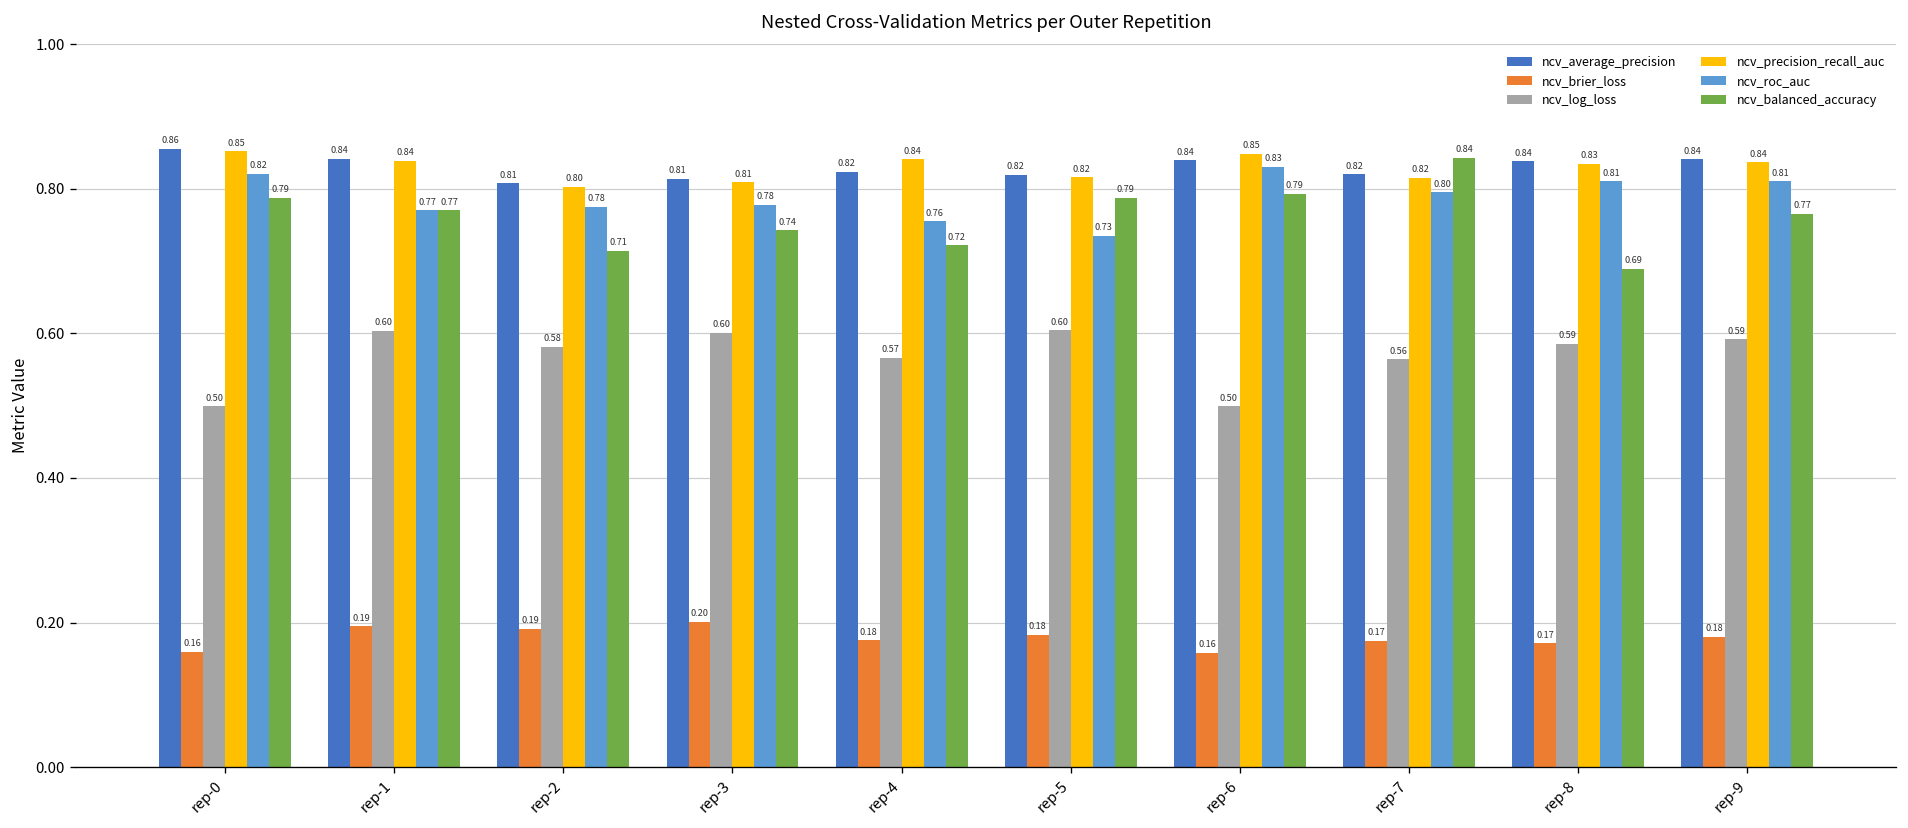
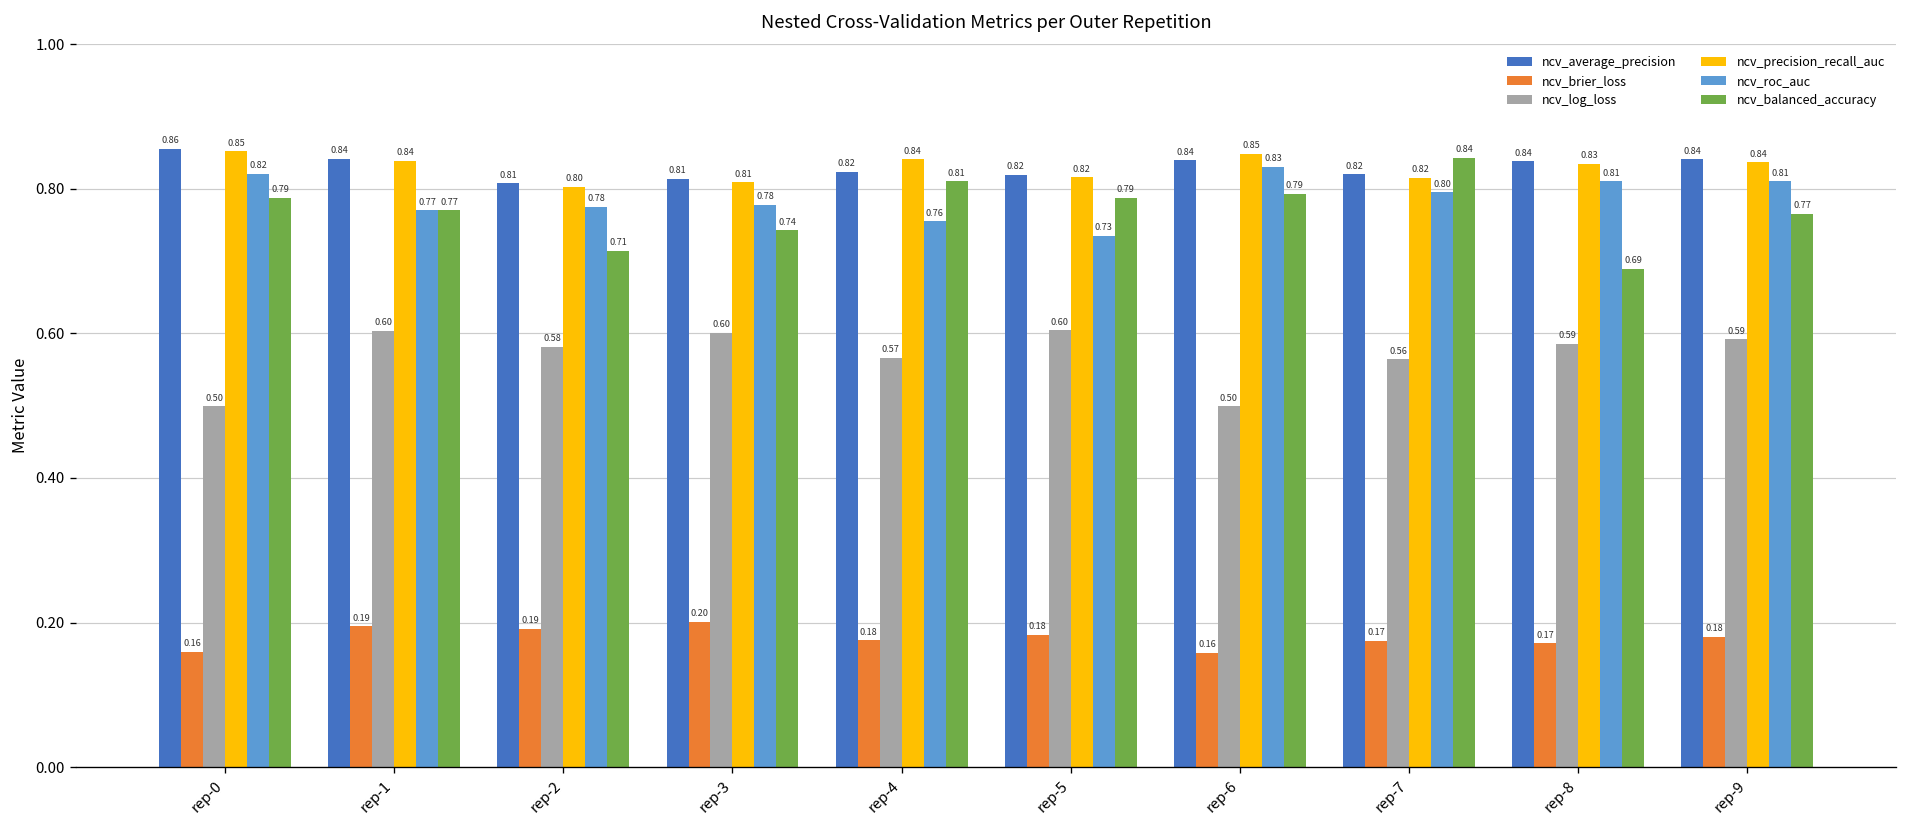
  {
    "ncv_brier_loss": {
      "rep-0": 0.16,
      "rep-1": 0.19,
      "rep-2": 0.19,
      "rep-3": 0.20,
      "rep-4": 0.18,
      "rep-5": 0.18,
      "rep-6": 0.16,
      "rep-7": 0.17,
      "rep-8": 0.17,
      "rep-9": 0.18
    },
    "ncv_log_loss": {
      "rep-0": 0.50,
      "rep-1": 0.60,
      "rep-2": 0.58,
      "rep-3": 0.60,
      "rep-4": 0.57,
      "rep-5": 0.60,
      "rep-6": 0.50,
      "rep-7": 0.56,
      "rep-8": 0.59,
      "rep-9": 0.59
    },
    "ncv_precision_recall_auc": {
      "rep-0": 0.85,
      "rep-1": 0.84,
      "rep-2": 0.80,
      "rep-3": 0.81,
      "rep-4": 0.84,
      "rep-5": 0.82,
      "rep-6": 0.85,
      "rep-7": 0.82,
      "rep-8": 0.83,
      "rep-9": 0.84
    },
    "ncv_balanced_accuracy": {
      "rep-0": 0.79,
      "rep-1": 0.77,
      "rep-2": 0.71,
      "rep-3": 0.74,
-     "rep-4": 0.72,
+     "rep-4": 0.81,
      "rep-5": 0.79,
      "rep-6": 0.79,
      "rep-7": 0.84,
      "rep-8": 0.69,
      "rep-9": 0.77
    }
  }
